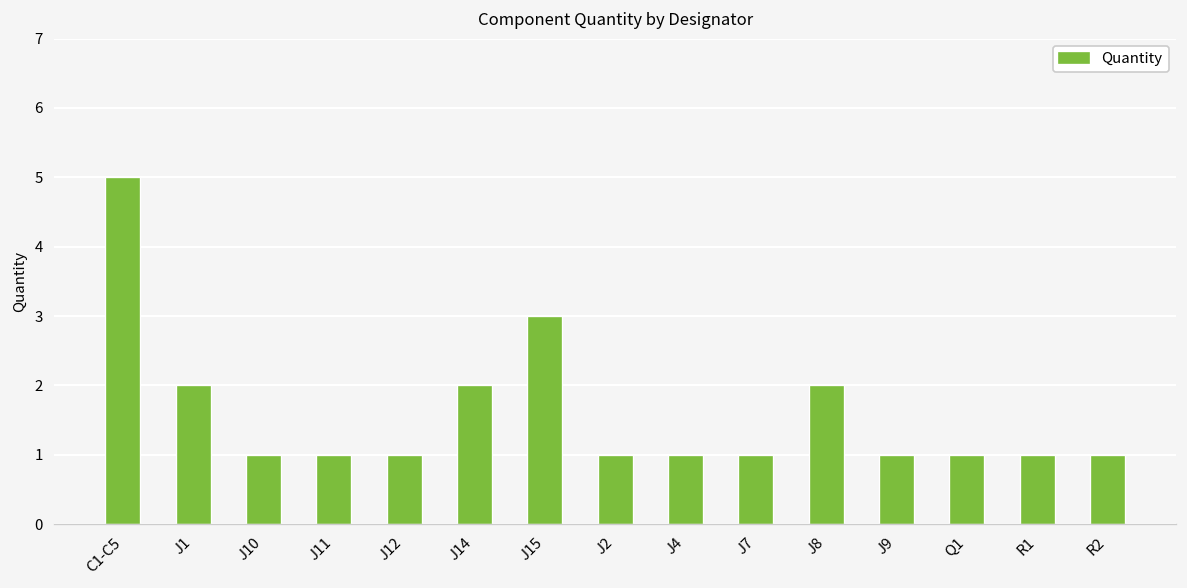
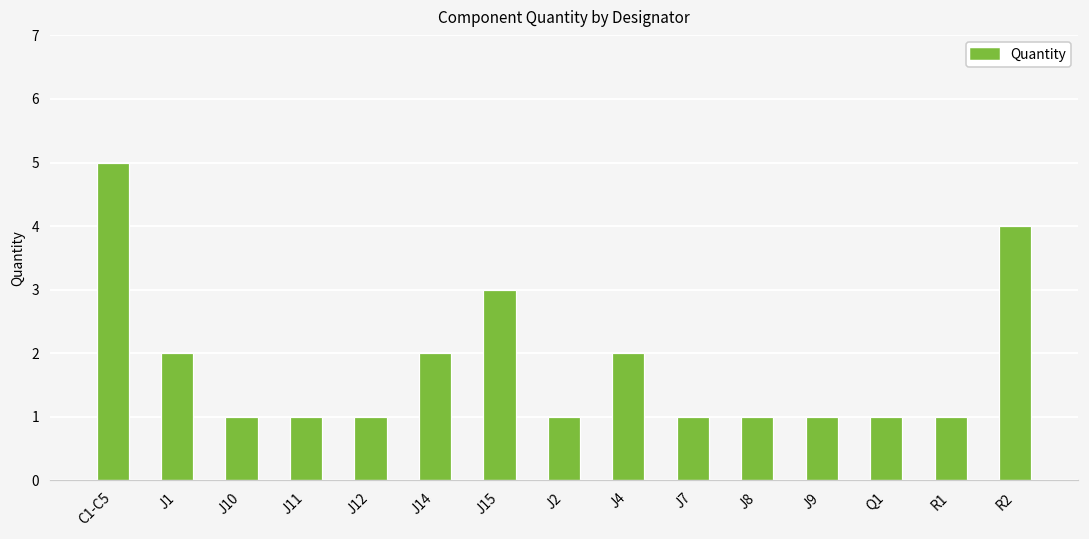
  {
    "C1-C5": 5,
    "J1": 2,
    "J10": 1,
    "J11": 1,
    "J12": 1,
    "J14": 2,
    "J15": 3,
    "J2": 1,
-   "J4": 1,
+   "J4": 2,
    "J7": 1,
-   "J8": 2,
+   "J8": 1,
    "J9": 1,
    "Q1": 1,
    "R1": 1,
-   "R2": 1
+   "R2": 4
  }
